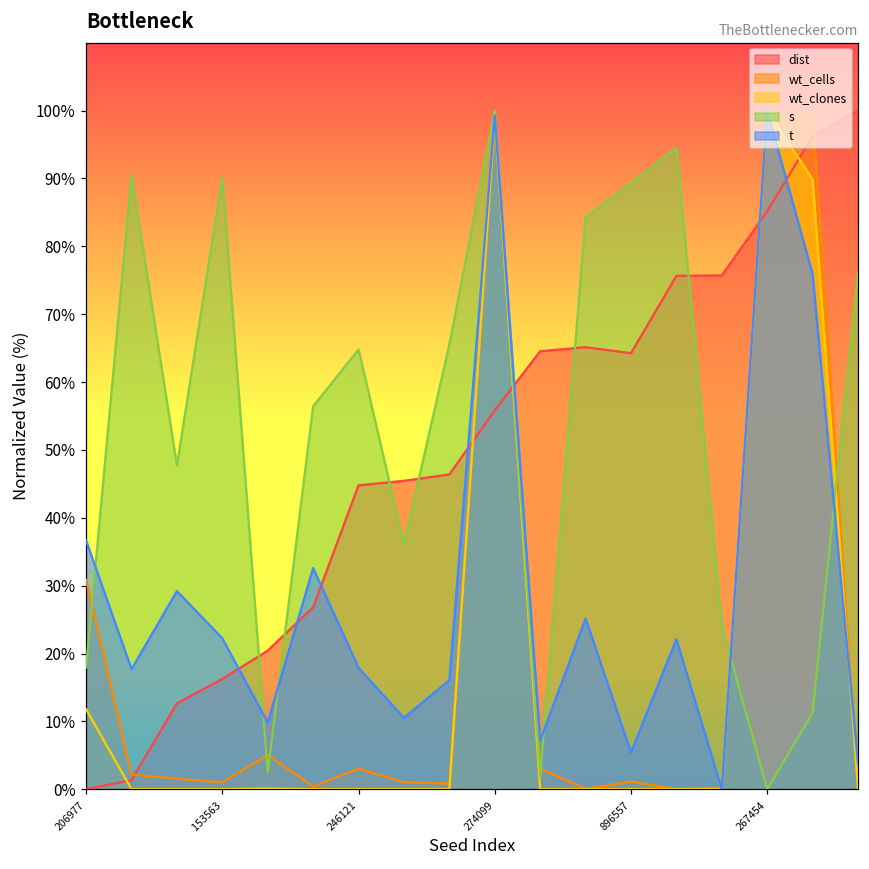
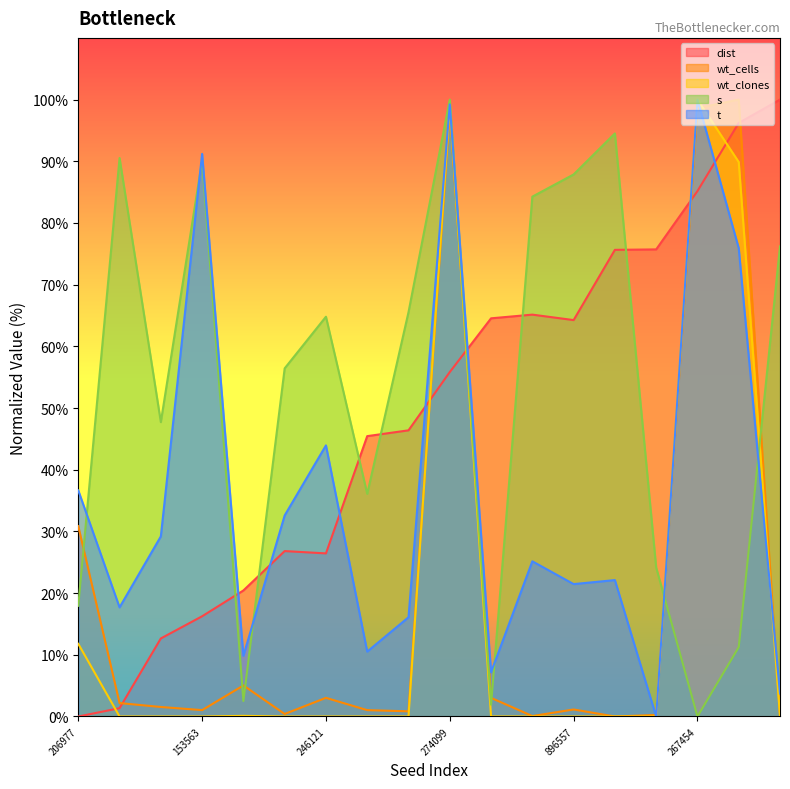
  {
    "dist": {
      "206977": "0%",
      "153563": "16%",
-     "246121": "45%",
+     "246121": "26%",
      "274099": "56%",
      "896557": "64%",
      "267454": "85%"
    },
    "s": {
      "206977": "18%",
      "153563": "90%",
      "246121": "65%",
      "274099": "100%",
-     "896557": "89%",
+     "896557": "88%",
      "267454": "0%"
    },
    "t": {
      "206977": "37%",
-     "153563": "22%",
-     "246121": "18%",
-     "896557": "5%"
+     "153563": "91%",
+     "246121": "44%",
+     "896557": "21%"
    }
  }
